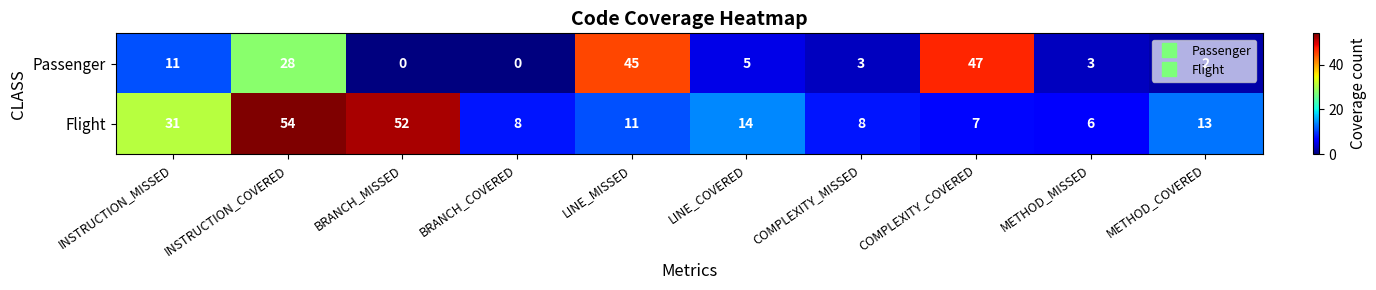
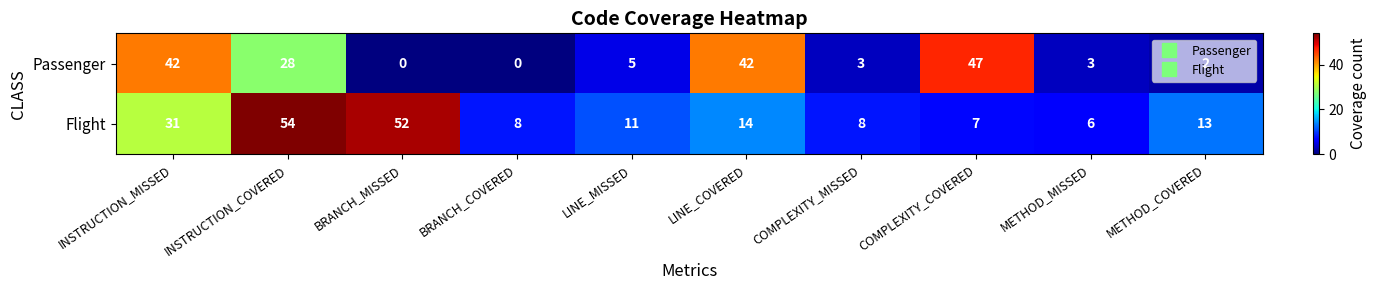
  {
    "Passenger": {
-     "INSTRUCTION_MISSED": 11,
+     "INSTRUCTION_MISSED": 42,
      "INSTRUCTION_COVERED": 28,
      "BRANCH_MISSED": 0,
      "BRANCH_COVERED": 0,
-     "LINE_MISSED": 45,
-     "LINE_COVERED": 5,
+     "LINE_MISSED": 5,
+     "LINE_COVERED": 42,
      "COMPLEXITY_MISSED": 3,
      "COMPLEXITY_COVERED": 47,
      "METHOD_MISSED": 3
    },
    "Flight": {
      "INSTRUCTION_MISSED": 31,
      "INSTRUCTION_COVERED": 54,
      "BRANCH_MISSED": 52,
      "BRANCH_COVERED": 8,
      "LINE_MISSED": 11,
      "LINE_COVERED": 14,
      "COMPLEXITY_MISSED": 8,
      "COMPLEXITY_COVERED": 7,
      "METHOD_MISSED": 6,
      "METHOD_COVERED": 13
    }
  }
